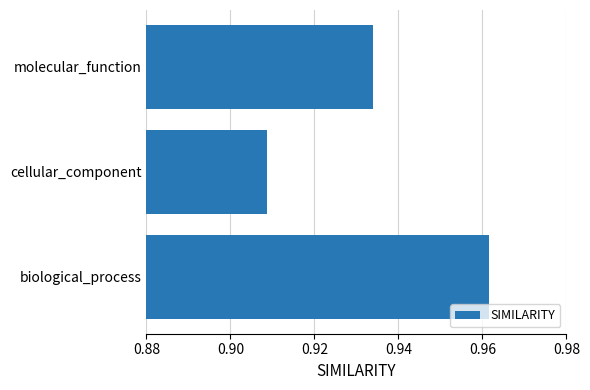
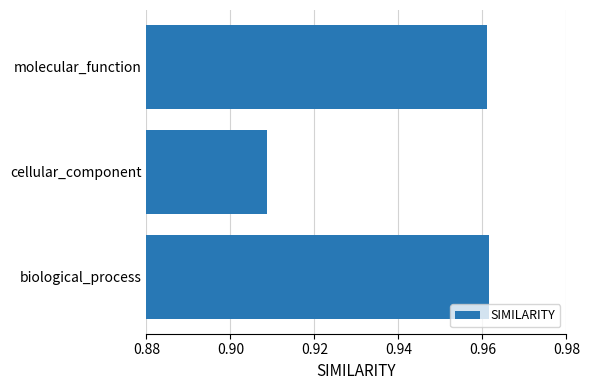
  {
-   "molecular_function": 0.934,
+   "molecular_function": 0.961,
    "cellular_component": 0.909,
    "biological_process": 0.962
  }
